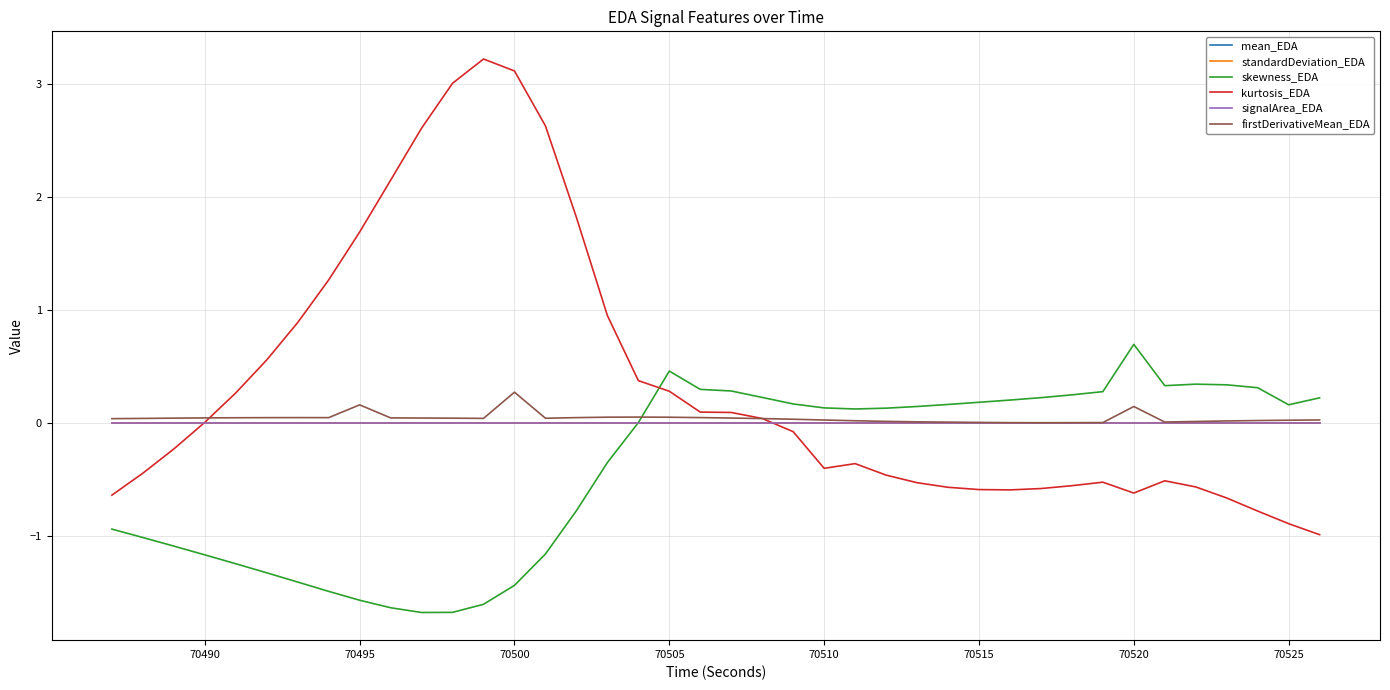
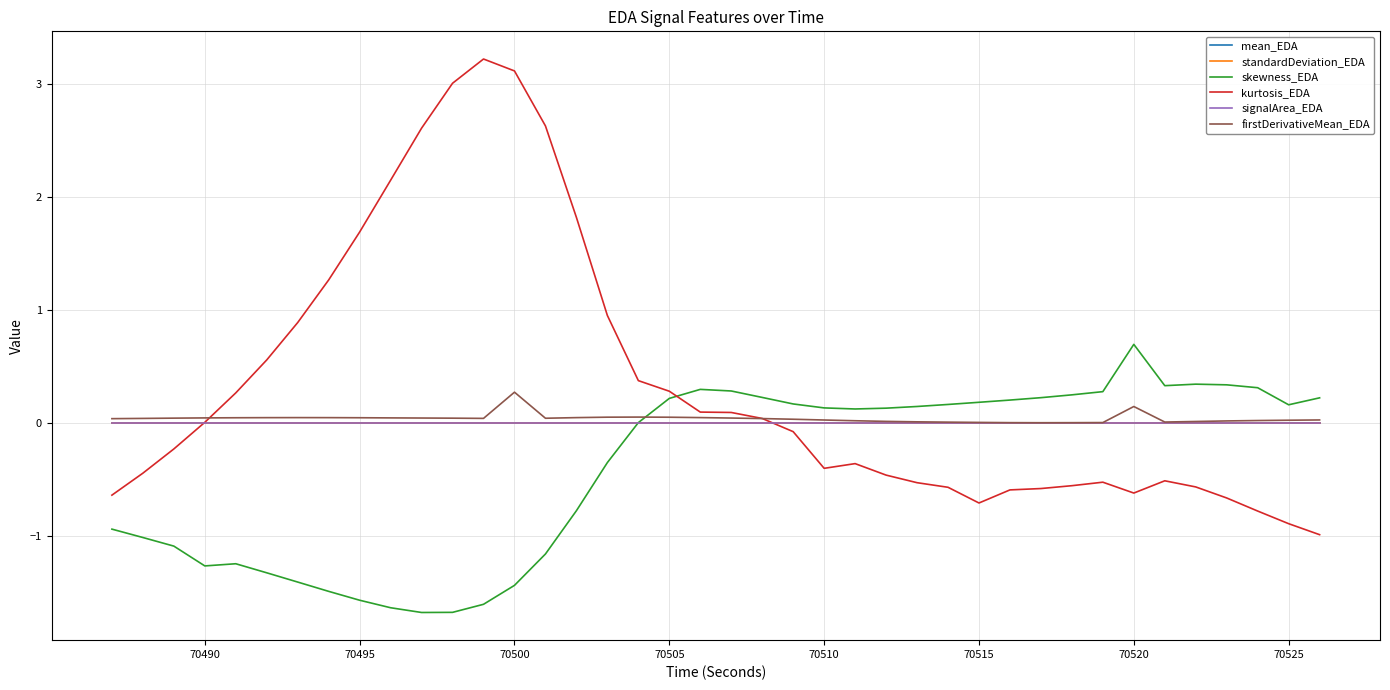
  {
    "signalArea_EDA": {
      "70495": 0.00,
      "70500": 0.00,
      "70505": 0.00,
      "70510": 0.00,
      "70520": 0.00,
      "70525": 0.00
    },
    "skewness_EDA": {
-     "70490": -1.17,
+     "70490": -1.26,
      "70495": -1.57,
      "70500": -1.44,
-     "70505": 0.46,
+     "70505": 0.22,
      "70510": 0.13,
      "70515": 0.18,
      "70520": 0.70,
      "70525": 0.16
    },
    "kurtosis_EDA": {
      "70495": 1.69,
      "70500": 3.12,
      "70505": 0.28,
      "70510": -0.40,
-     "70515": -0.59,
+     "70515": -0.71,
      "70520": -0.62,
      "70525": -0.89
    },
    "firstDerivativeMean_EDA": {
      "70490": 0.05,
-     "70495": 0.16,
+     "70495": 0.05,
      "70500": 0.27,
      "70505": 0.05,
      "70510": 0.03,
      "70520": 0.15,
      "70525": 0.03
    }
  }
